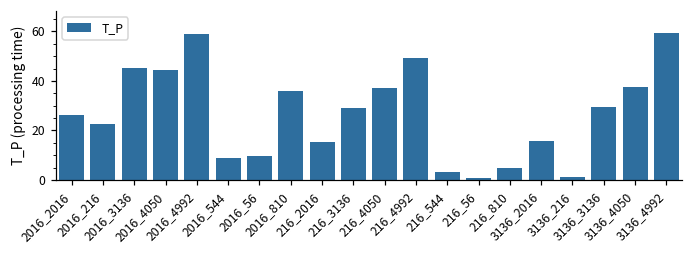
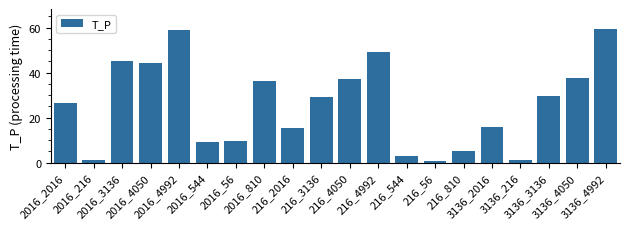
  {
    "2016_2016": 26,
-   "2016_216": 22,
+   "2016_216": 1,
    "2016_3136": 45,
    "2016_4050": 44,
    "2016_4992": 59,
    "2016_544": 9,
    "2016_56": 10,
    "2016_810": 36,
    "216_2016": 15,
    "216_3136": 29,
    "216_4050": 37,
    "216_4992": 49,
    "216_544": 3,
    "216_810": 5,
    "3136_2016": 16,
    "3136_3136": 30,
    "3136_4050": 38,
    "3136_4992": 59
  }
